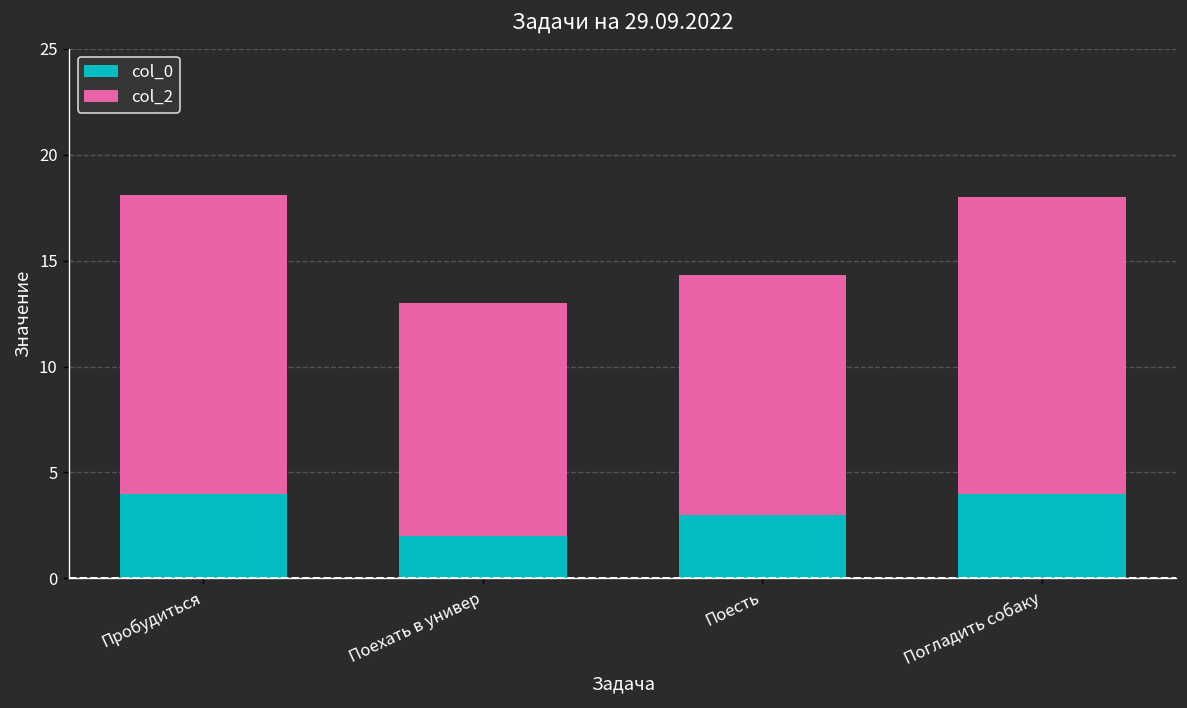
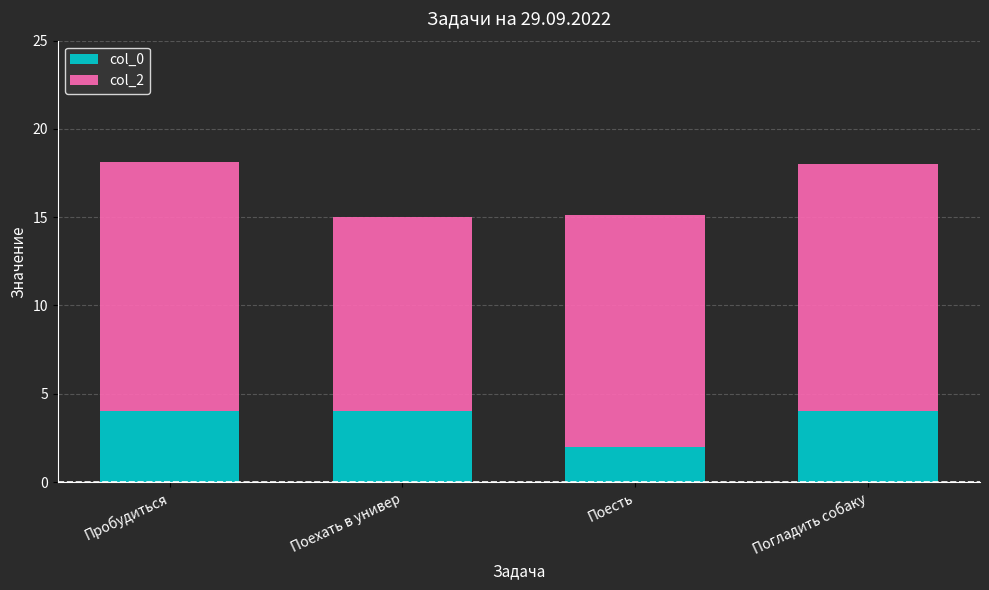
  {
    "col_0": {
      "Пробудиться": 4,
-     "Поехать в универ": 2,
-     "Поесть": 3,
+     "Поехать в универ": 4,
+     "Поесть": 2,
      "Погладить собаку": 4
    },
    "col_2": {
      "Пробудиться": 14.1,
      "Поехать в универ": 11.0,
-     "Поесть": 11.3,
+     "Поесть": 13.1,
      "Погладить собаку": 14.0
    }
  }
